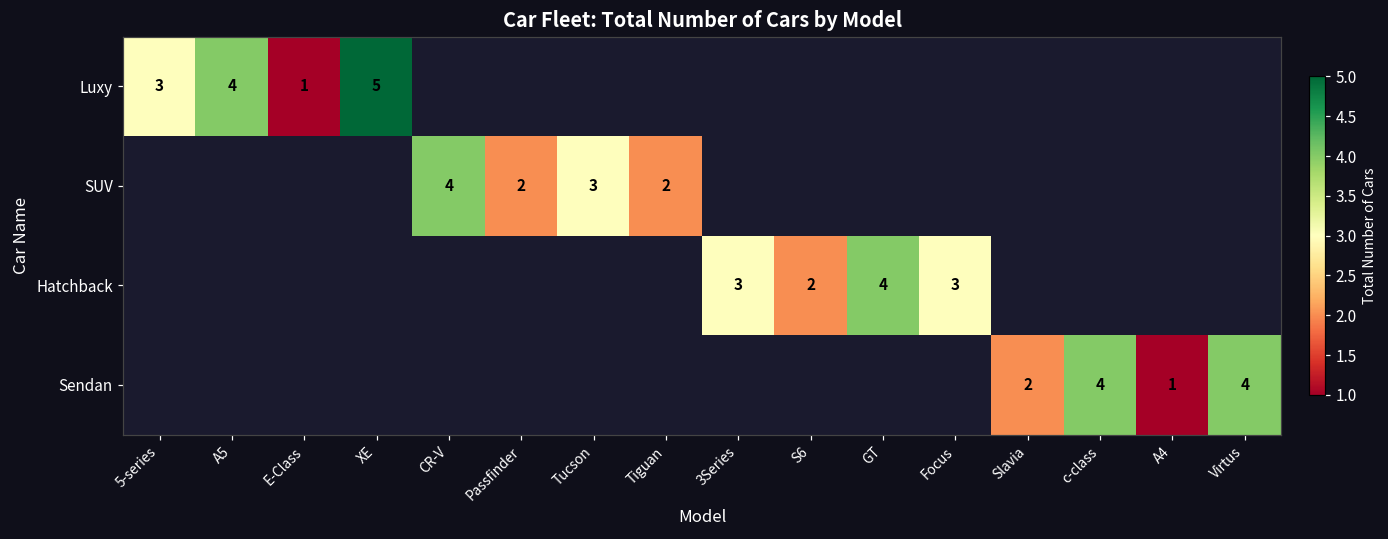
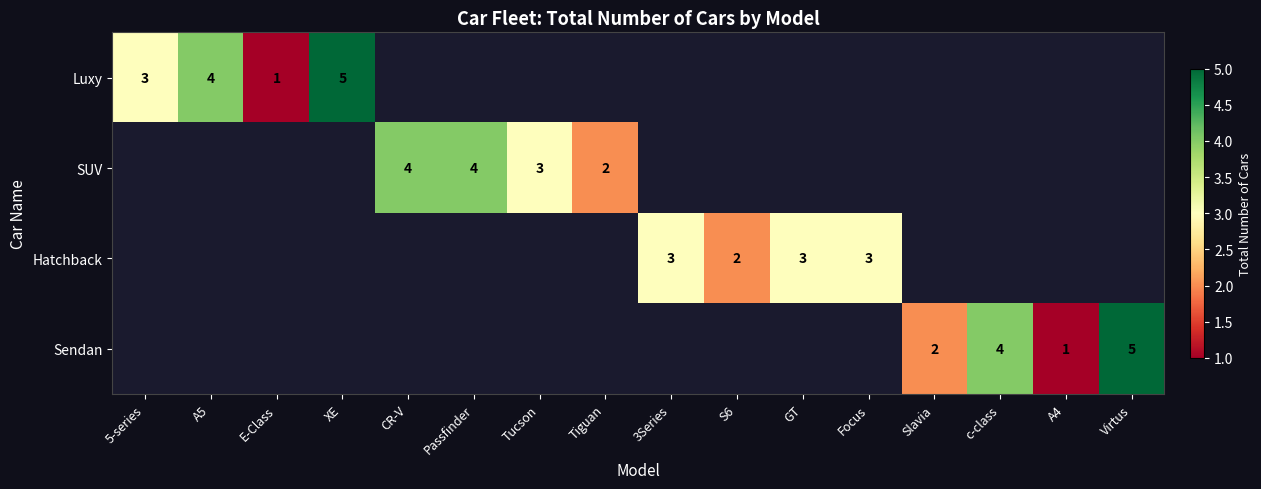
  {
    "Luxy": {
      "5-series": 3,
      "A5": 4,
      "E-Class": 1,
      "XE": 5
    },
    "SUV": {
      "CR-V": 4,
-     "Passfinder": 2,
+     "Passfinder": 4,
      "Tucson": 3,
      "Tiguan": 2
    },
    "Hatchback": {
      "3Series": 3,
      "S6": 2,
-     "GT": 4,
+     "GT": 3,
      "Focus": 3
    },
    "Sendan": {
      "Slavia": 2,
      "c-class": 4,
      "A4": 1,
-     "Virtus": 4
+     "Virtus": 5
    }
  }
